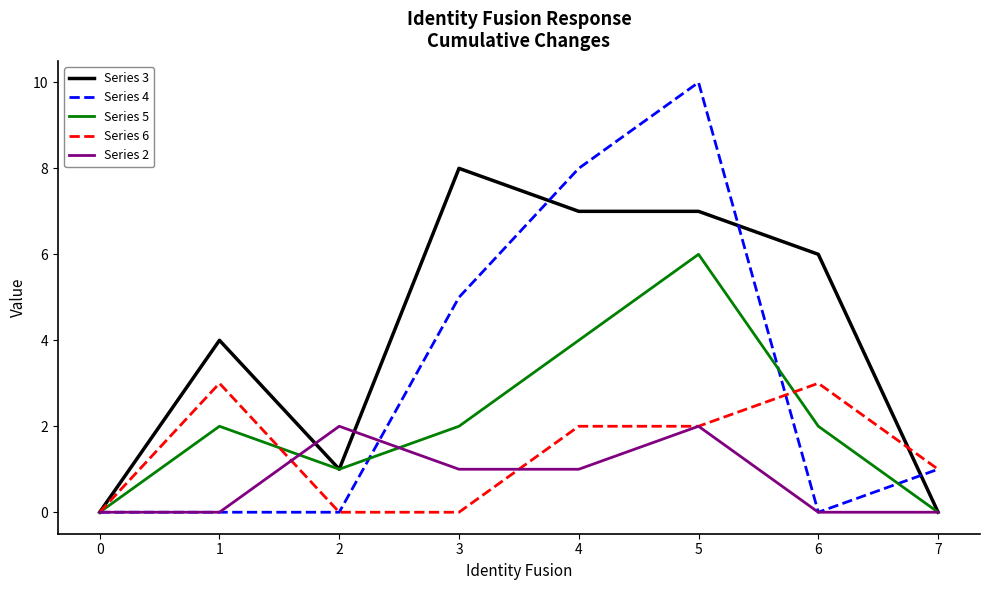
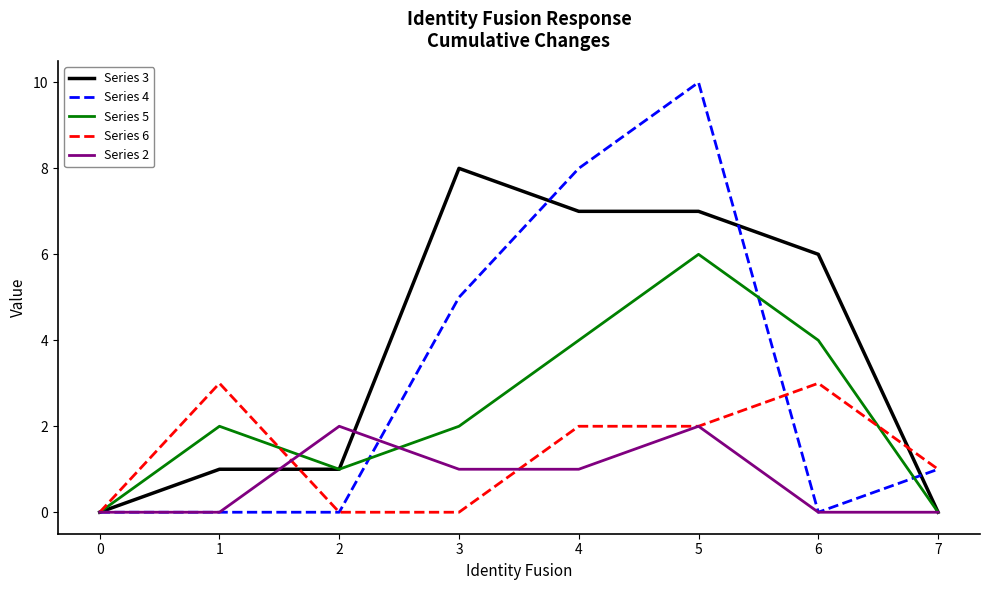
  {
    "Series 3": {
-     "1": 4,
+     "1": 1,
      "3": 8,
      "4": 7,
      "5": 7,
      "6": 6
    },
    "Series 4": {
      "3": 5,
      "4": 8,
      "5": 10
    },
    "Series 5": {
      "1": 2,
      "3": 2,
      "4": 4,
      "5": 6,
-     "6": 2
+     "6": 4
    },
    "Series 6": {
      "1": 3,
      "3": 0,
      "4": 2,
      "6": 3
    },
    "Series 2": {
      "2": 2,
      "3": 1,
      "4": 1
    }
  }
